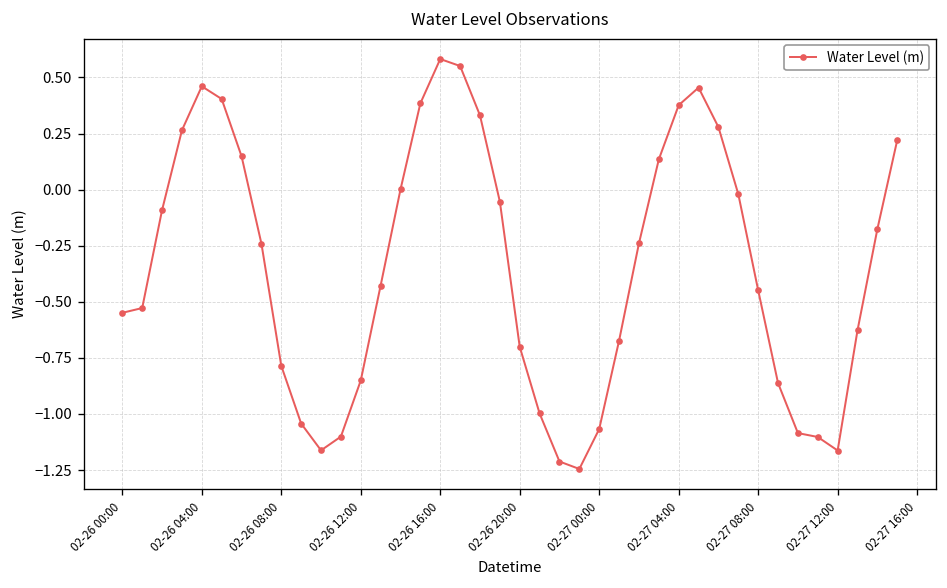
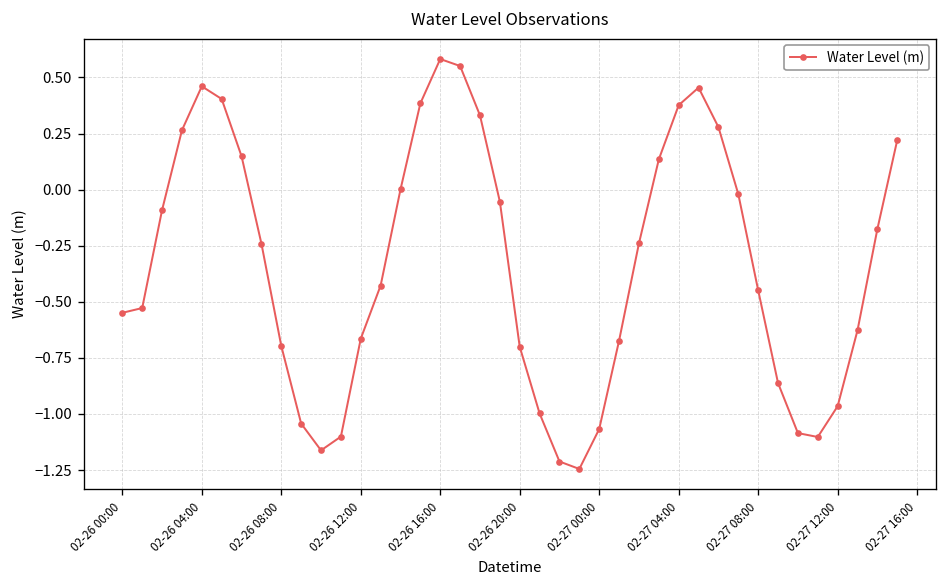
  {
    "02-26 00:00": -0.55,
    "02-26 04:00": 0.46,
-   "02-26 08:00": -0.79,
-   "02-26 12:00": -0.85,
+   "02-26 08:00": -0.70,
+   "02-26 12:00": -0.66,
    "02-26 16:00": 0.58,
    "02-26 20:00": -0.70,
    "02-27 00:00": -1.07,
    "02-27 04:00": 0.38,
    "02-27 08:00": -0.45,
-   "02-27 12:00": -1.16
+   "02-27 12:00": -0.97
  }
